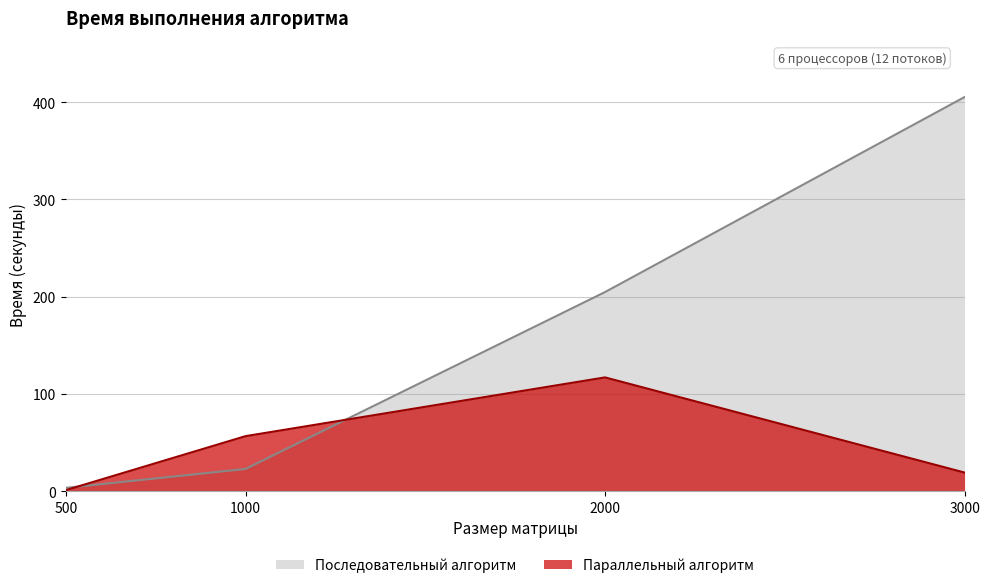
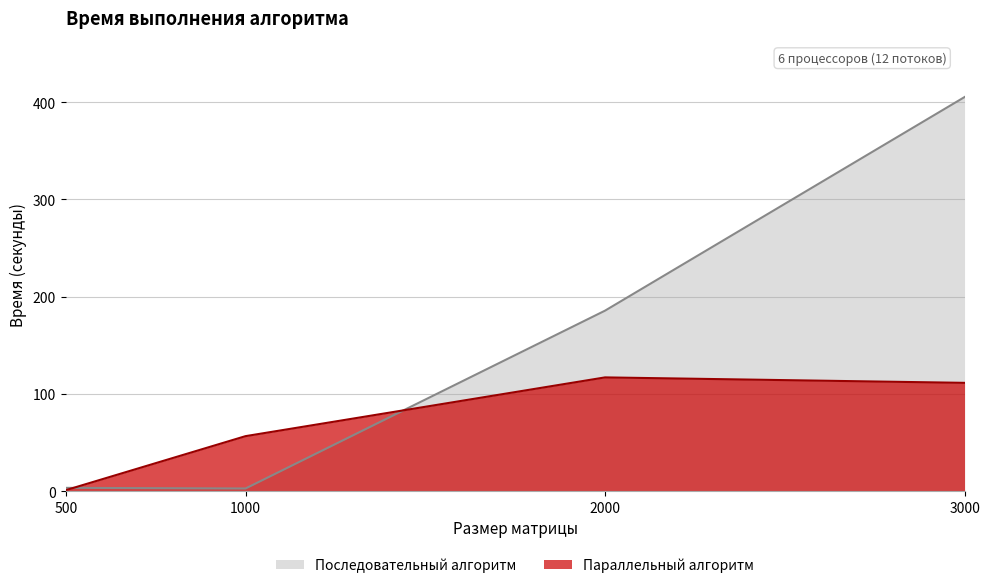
  {
    "Последовательный алгоритм": {
-     "1000": 20,
-     "2000": 200,
+     "1000": 0,
+     "2000": 190,
      "3000": 410
    },
    "Параллельный алгоритм": {
      "1000": 60,
      "2000": 120,
-     "3000": 20
+     "3000": 110
    }
  }
